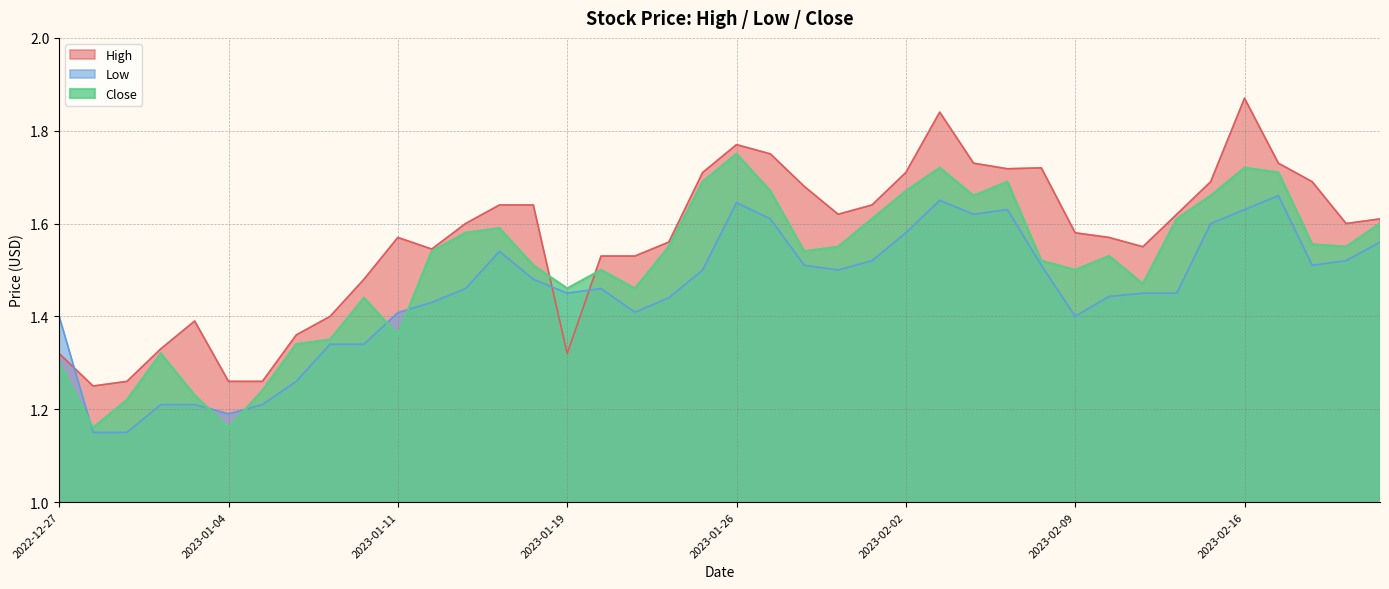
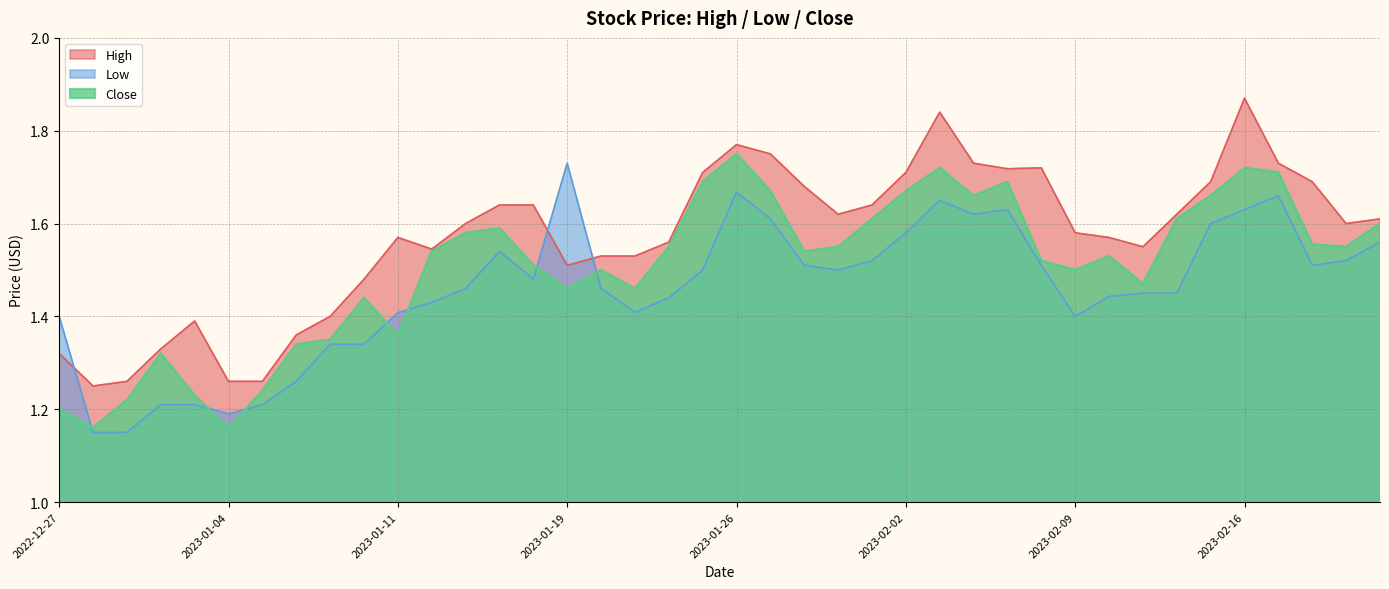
  {
    "High": {
      "2022-12-27": 1.32,
      "2023-01-04": 1.26,
      "2023-01-11": 1.57,
-     "2023-01-19": 1.32,
+     "2023-01-19": 1.51,
      "2023-01-26": 1.77,
      "2023-02-02": 1.71,
      "2023-02-09": 1.58,
      "2023-02-16": 1.87
    },
    "Low": {
      "2022-12-27": 1.40,
      "2023-01-04": 1.19,
      "2023-01-11": 1.41,
-     "2023-01-19": 1.45,
-     "2023-01-26": 1.65,
+     "2023-01-19": 1.73,
+     "2023-01-26": 1.67,
      "2023-02-02": 1.58,
      "2023-02-09": 1.40,
      "2023-02-16": 1.63
    },
    "Close": {
-     "2022-12-27": 1.3,
+     "2022-12-27": 1.2,
      "2023-01-04": 1.16,
      "2023-01-11": 1.36,
      "2023-01-19": 1.46,
      "2023-01-26": 1.75,
      "2023-02-02": 1.67,
      "2023-02-09": 1.5,
      "2023-02-16": 1.72
    }
  }
